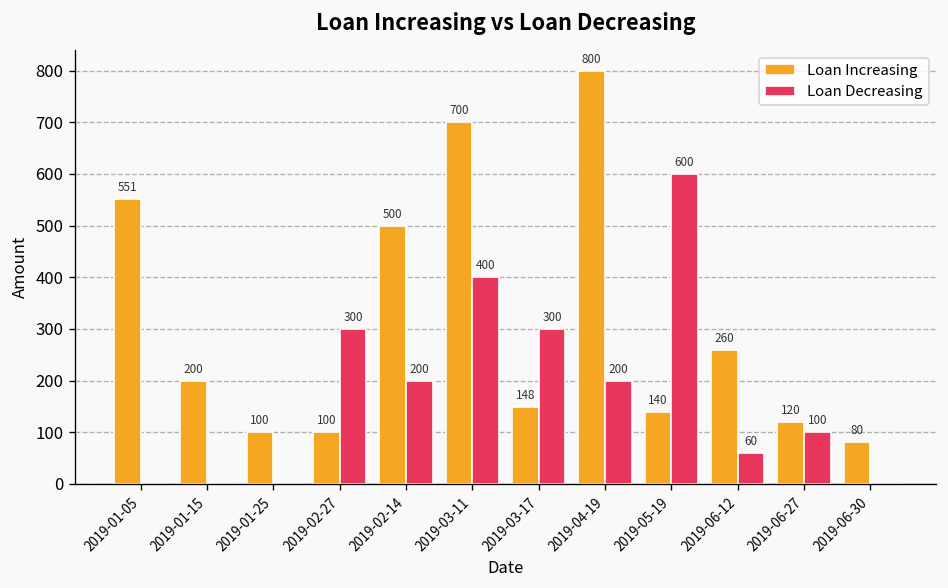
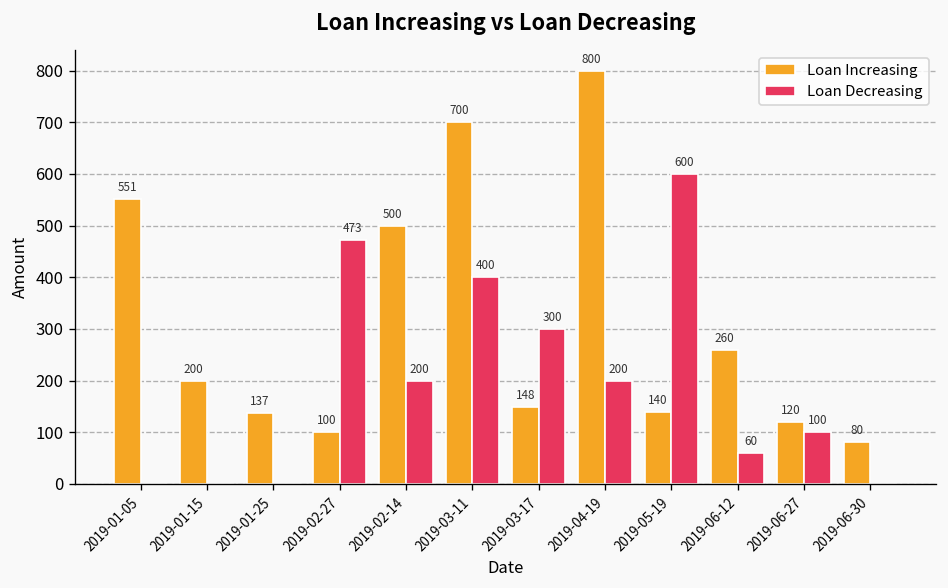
  {
    "Loan Increasing": {
      "2019-01-05": 551,
      "2019-01-15": 200,
-     "2019-01-25": 100,
+     "2019-01-25": 137,
      "2019-02-27": 100,
      "2019-02-14": 500,
      "2019-03-11": 700,
      "2019-03-17": 148,
      "2019-04-19": 800,
      "2019-05-19": 140,
      "2019-06-12": 260,
      "2019-06-27": 120,
      "2019-06-30": 80
    },
    "Loan Decreasing": {
-     "2019-02-27": 300,
+     "2019-02-27": 473,
      "2019-02-14": 200,
      "2019-03-11": 400,
      "2019-03-17": 300,
      "2019-04-19": 200,
      "2019-05-19": 600,
      "2019-06-12": 60,
      "2019-06-27": 100
    }
  }
